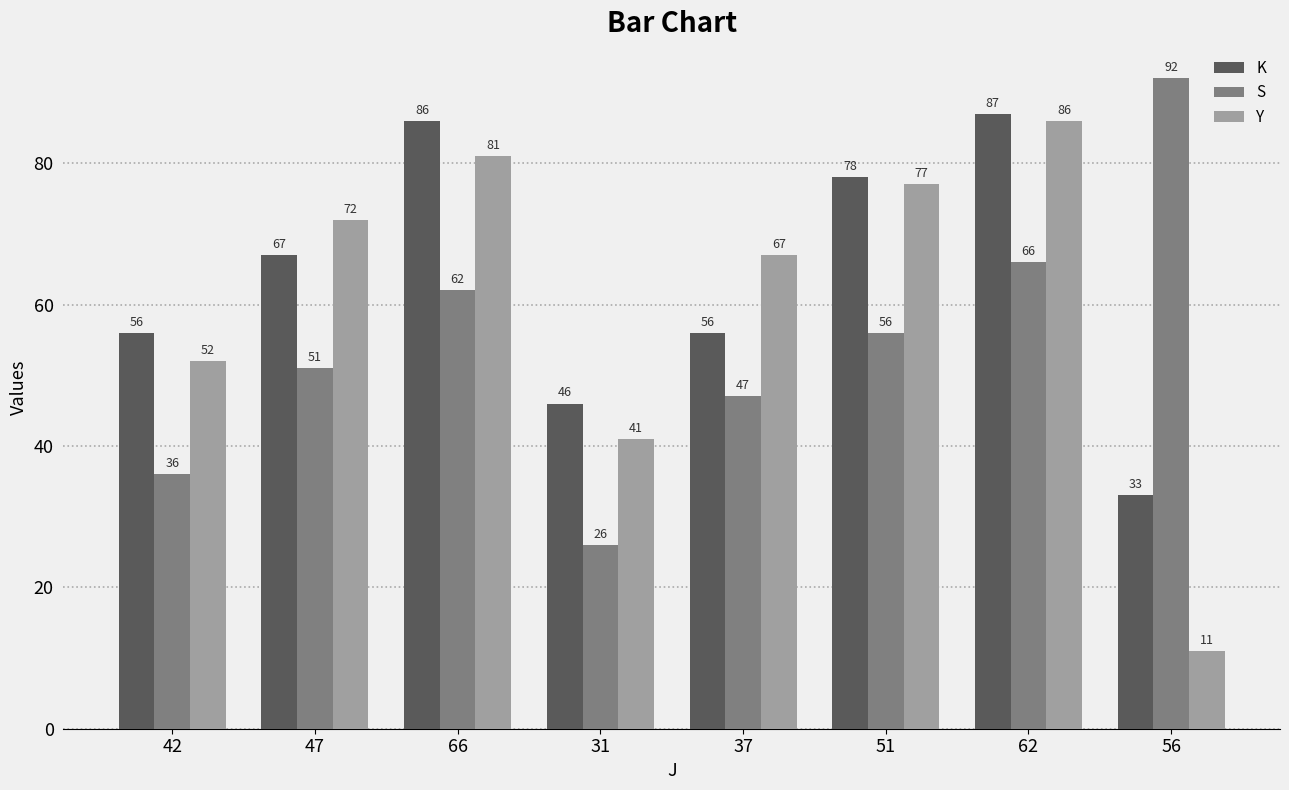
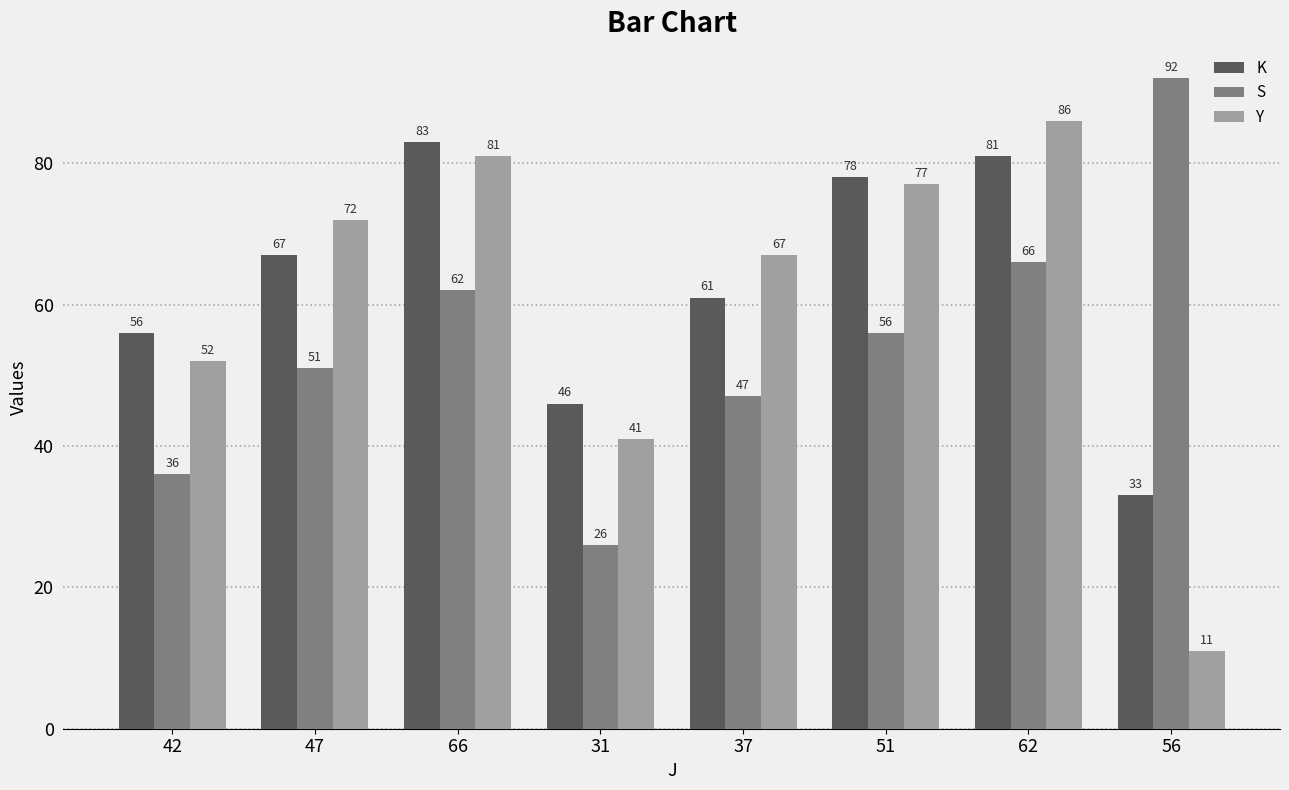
  {
    "K": {
      "42": 56,
      "47": 67,
-     "66": 86,
+     "66": 83,
      "31": 46,
-     "37": 56,
+     "37": 61,
      "51": 78,
-     "62": 87,
+     "62": 81,
      "56": 33
    }
  }
